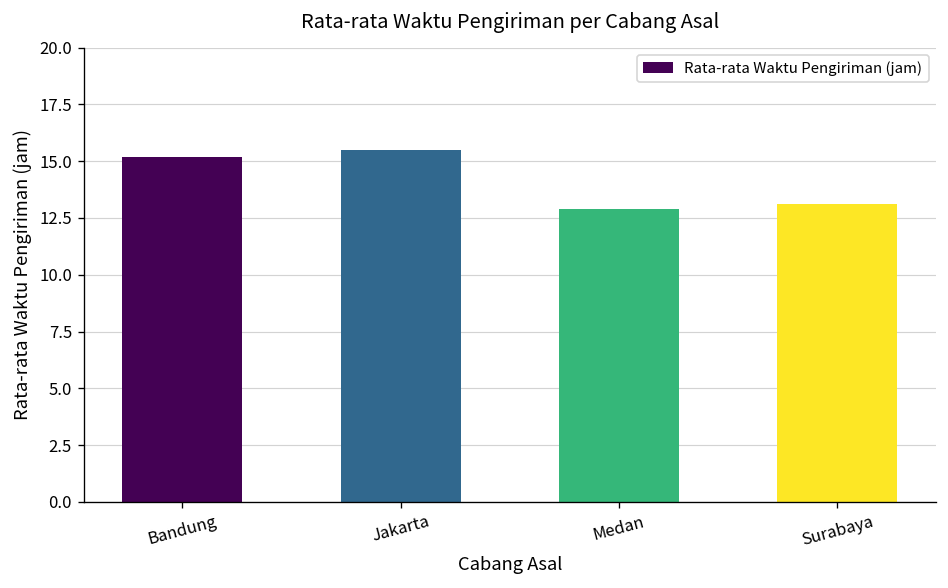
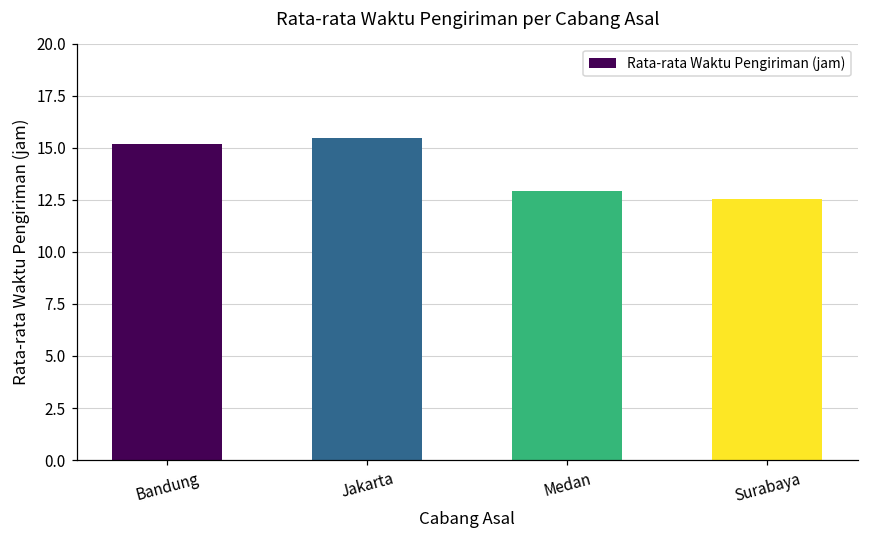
  {
    "Bandung": 15.2,
    "Jakarta": 15.5,
    "Medan": 12.9,
-   "Surabaya": 13.1
+   "Surabaya": 12.6
  }
